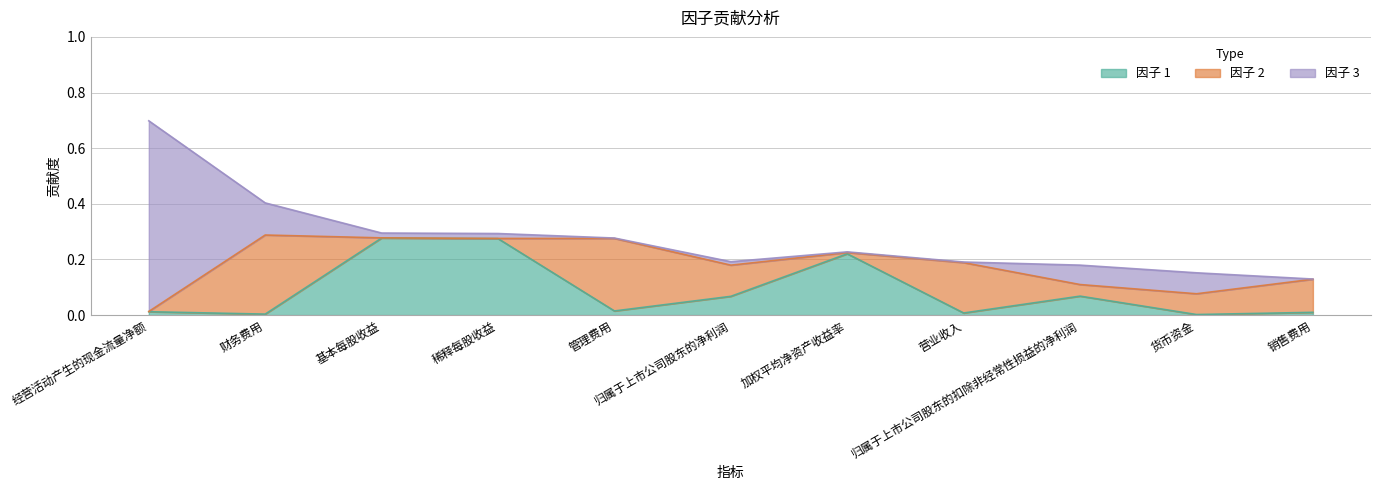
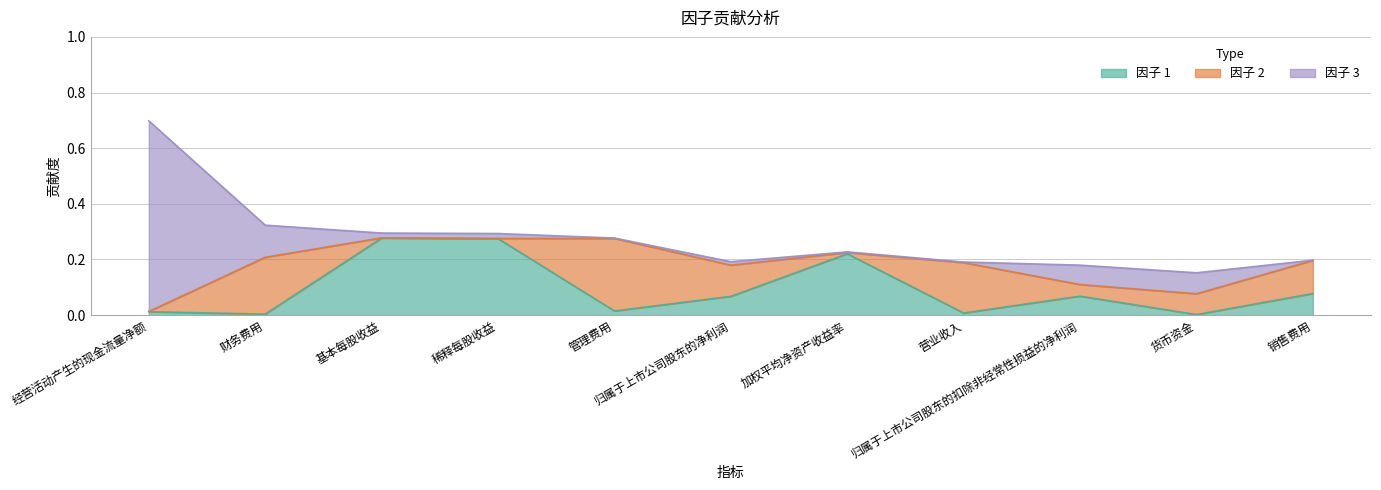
  {
    "因子 1": {
      "财务费用": 0.00,
      "管理费用": 0.01,
      "归属于上市公司股东的净利润": 0.07,
      "营业收入": 0.01,
      "归属于上市公司股东的扣除非经常性损益的净利润": 0.07,
      "货币资金": 0.00,
-     "销售费用": 0.01
+     "销售费用": 0.08
    },
    "因子 2": {
-     "财务费用": 0.28,
+     "财务费用": 0.20,
      "归属于上市公司股东的净利润": 0.11,
      "归属于上市公司股东的扣除非经常性损益的净利润": 0.04,
      "货币资金": 0.07
    },
    "因子 3": {
      "经营活动产生的现金流量净额": 0.69,
      "财务费用": 0.12,
      "基本每股收益": 0.02,
      "稀释每股收益": 0.02,
      "归属于上市公司股东的净利润": 0.01,
      "归属于上市公司股东的扣除非经常性损益的净利润": 0.07,
      "货币资金": 0.08
    }
  }
